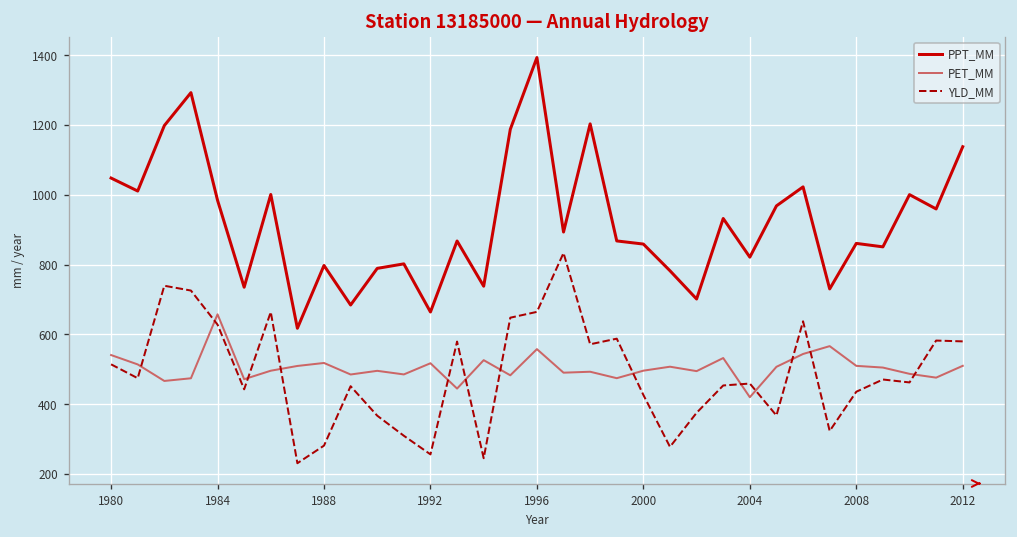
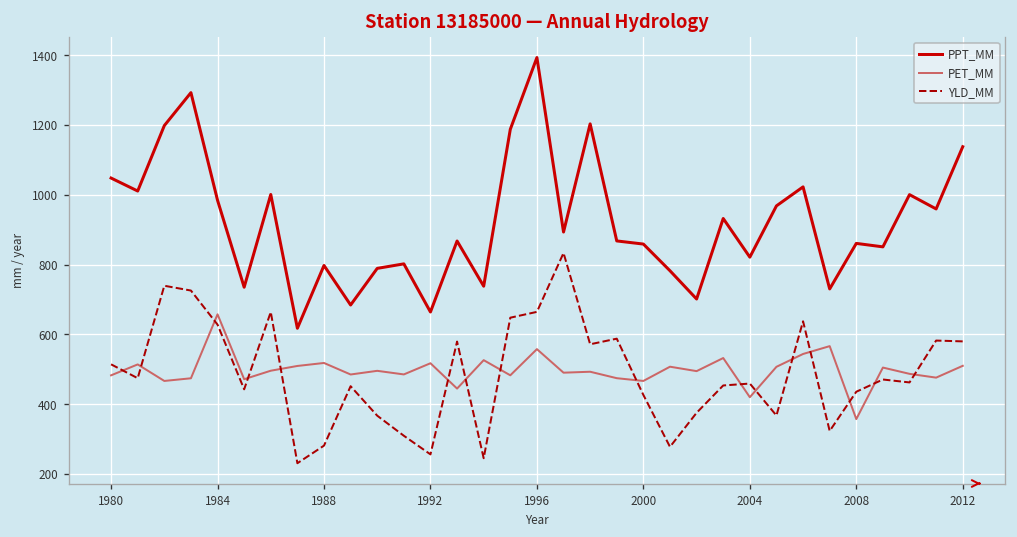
  {
    "PET_MM": {
-     "1980": 540,
+     "1980": 480,
      "1984": 660,
      "1988": 520,
      "1992": 520,
      "1996": 560,
-     "2000": 500,
+     "2000": 470,
      "2004": 420,
-     "2008": 510,
+     "2008": 360,
      "2012": 510
    }
  }
